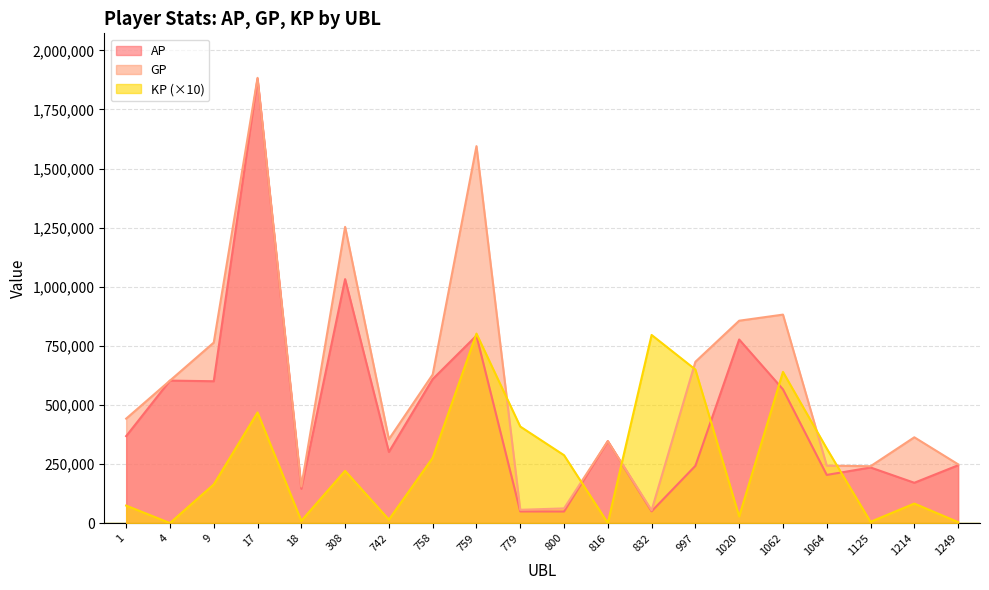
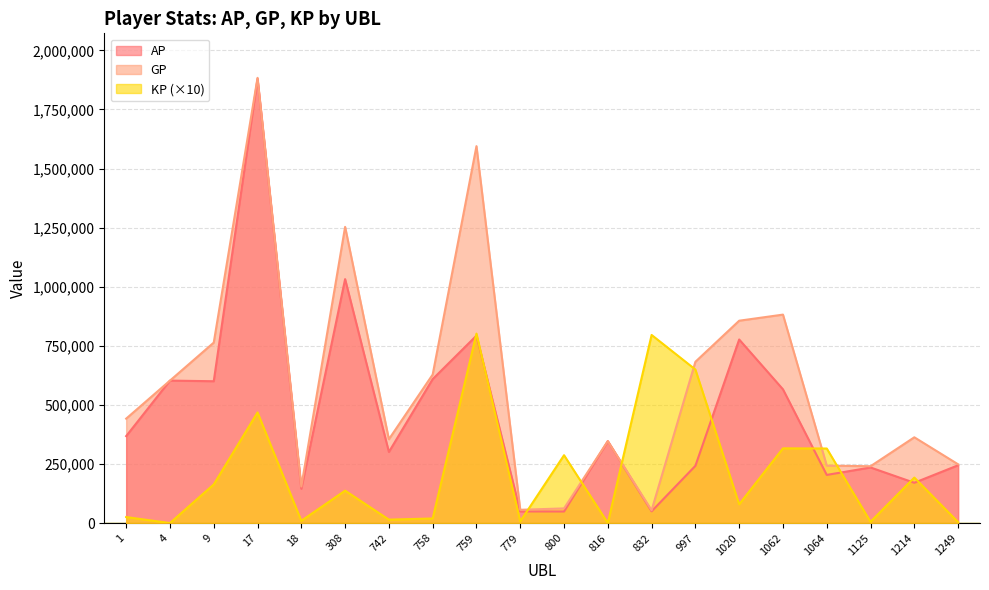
  {
    "KP (×10)": {
-     "1": "70,000",
+     "1": "30,000",
      "4": "0",
      "9": "160,000",
      "17": "470,000",
      "18": "10,000",
-     "308": "220,000",
+     "308": "140,000",
      "742": "10,000",
-     "758": "280,000",
-     "779": "410,000",
+     "758": "20,000",
+     "779": "10,000",
      "800": "290,000",
      "816": "0",
      "832": "800,000",
      "997": "650,000",
-     "1020": "30,000",
-     "1062": "640,000",
+     "1020": "80,000",
+     "1062": "320,000",
      "1064": "320,000",
      "1125": "10,000",
-     "1214": "80,000",
+     "1214": "190,000",
      "1249": "0"
    }
  }
